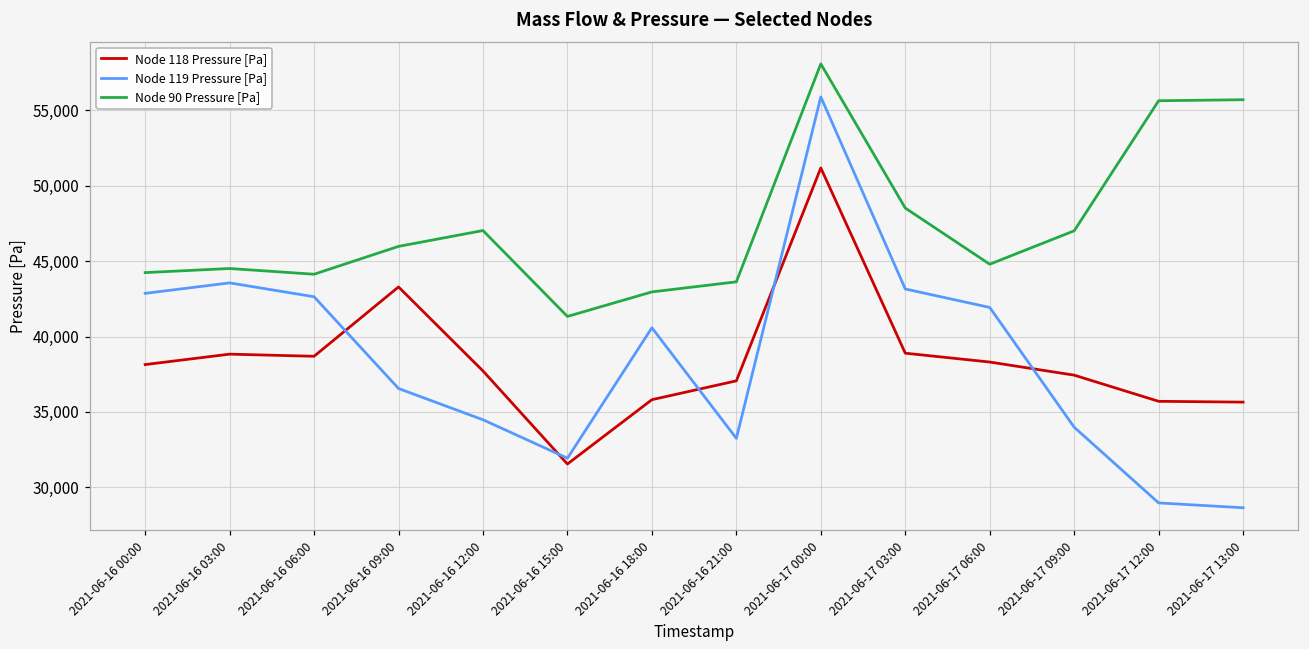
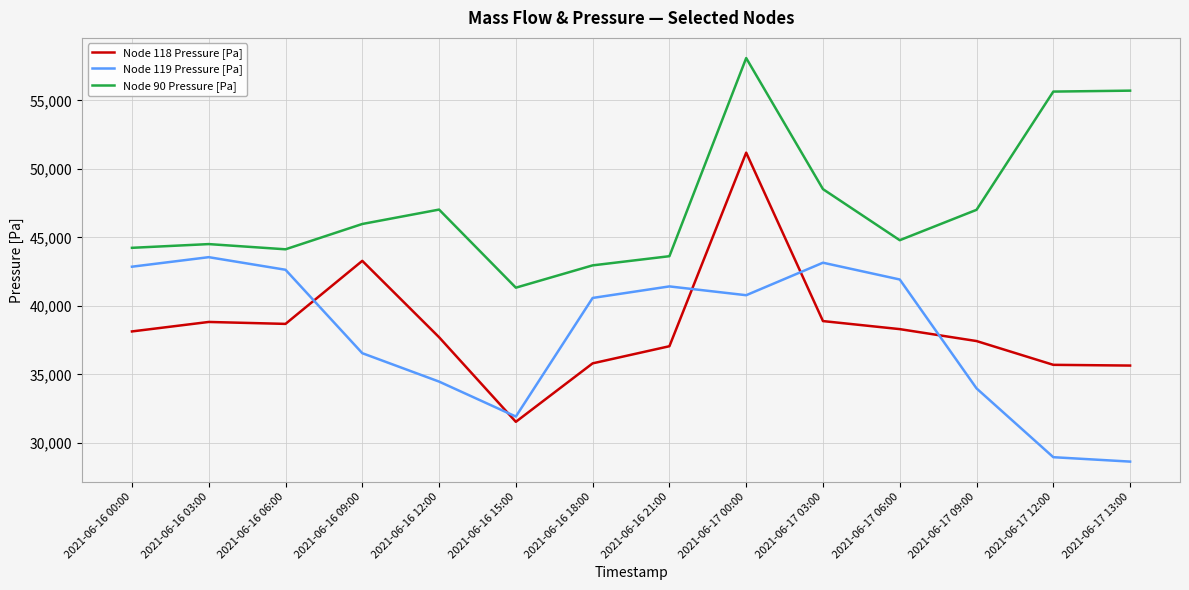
  {
    "Node 118 Pressure [Pa]": {
      "2021-06-16 00:00": "38,100",
      "2021-06-16 03:00": "38,800",
      "2021-06-16 06:00": "38,700",
      "2021-06-16 09:00": "43,300",
      "2021-06-16 12:00": "37,700",
      "2021-06-16 15:00": "31,500",
      "2021-06-16 18:00": "35,800",
      "2021-06-16 21:00": "37,100",
      "2021-06-17 00:00": "51,200",
      "2021-06-17 03:00": "38,900",
      "2021-06-17 06:00": "38,300",
      "2021-06-17 09:00": "37,400",
      "2021-06-17 12:00": "35,700",
      "2021-06-17 13:00": "35,600"
    },
    "Node 119 Pressure [Pa]": {
      "2021-06-16 00:00": "42,900",
      "2021-06-16 03:00": "43,600",
      "2021-06-16 06:00": "42,600",
      "2021-06-16 09:00": "36,500",
      "2021-06-16 12:00": "34,500",
      "2021-06-16 15:00": "31,900",
      "2021-06-16 18:00": "40,600",
-     "2021-06-16 21:00": "33,200",
-     "2021-06-17 00:00": "55,900",
+     "2021-06-16 21:00": "41,400",
+     "2021-06-17 00:00": "40,800",
      "2021-06-17 03:00": "43,200",
      "2021-06-17 06:00": "41,900",
      "2021-06-17 09:00": "34,000",
      "2021-06-17 12:00": "29,000",
      "2021-06-17 13:00": "28,600"
    },
    "Node 90 Pressure [Pa]": {
      "2021-06-16 00:00": "44,200",
      "2021-06-16 03:00": "44,500",
      "2021-06-16 06:00": "44,100",
      "2021-06-16 09:00": "46,000",
      "2021-06-16 12:00": "47,000",
      "2021-06-16 15:00": "41,300",
      "2021-06-16 18:00": "43,000",
      "2021-06-16 21:00": "43,600",
      "2021-06-17 00:00": "58,100",
      "2021-06-17 03:00": "48,500",
      "2021-06-17 06:00": "44,800",
      "2021-06-17 09:00": "47,000",
      "2021-06-17 12:00": "55,600",
      "2021-06-17 13:00": "55,700"
    }
  }
